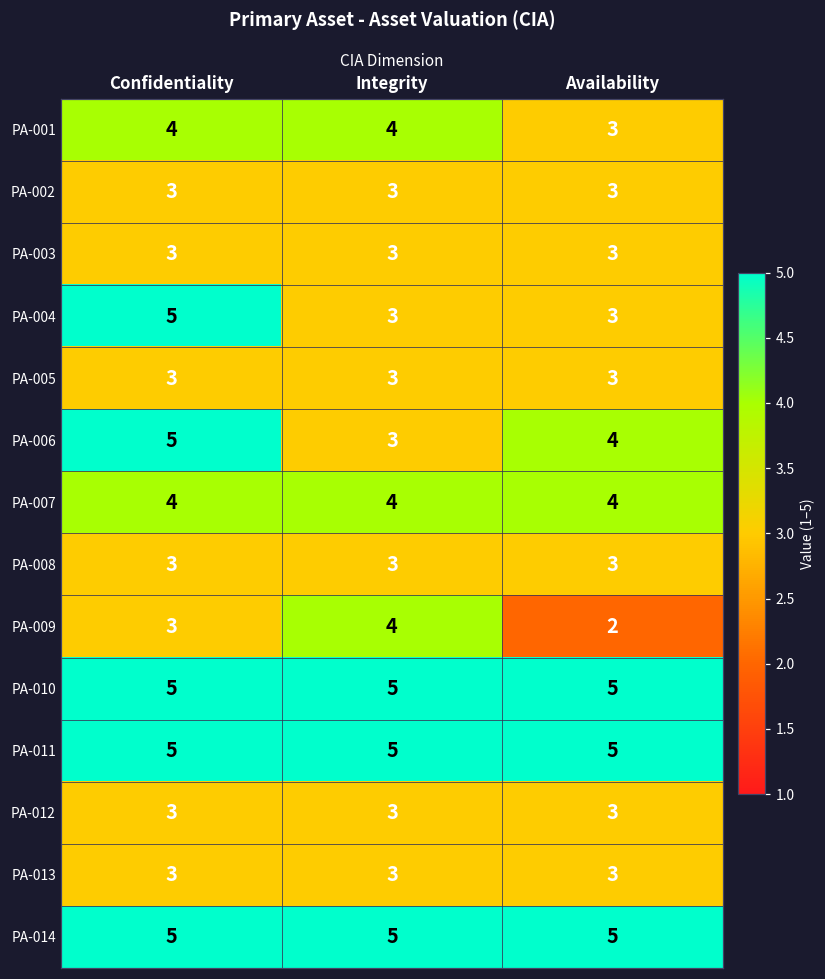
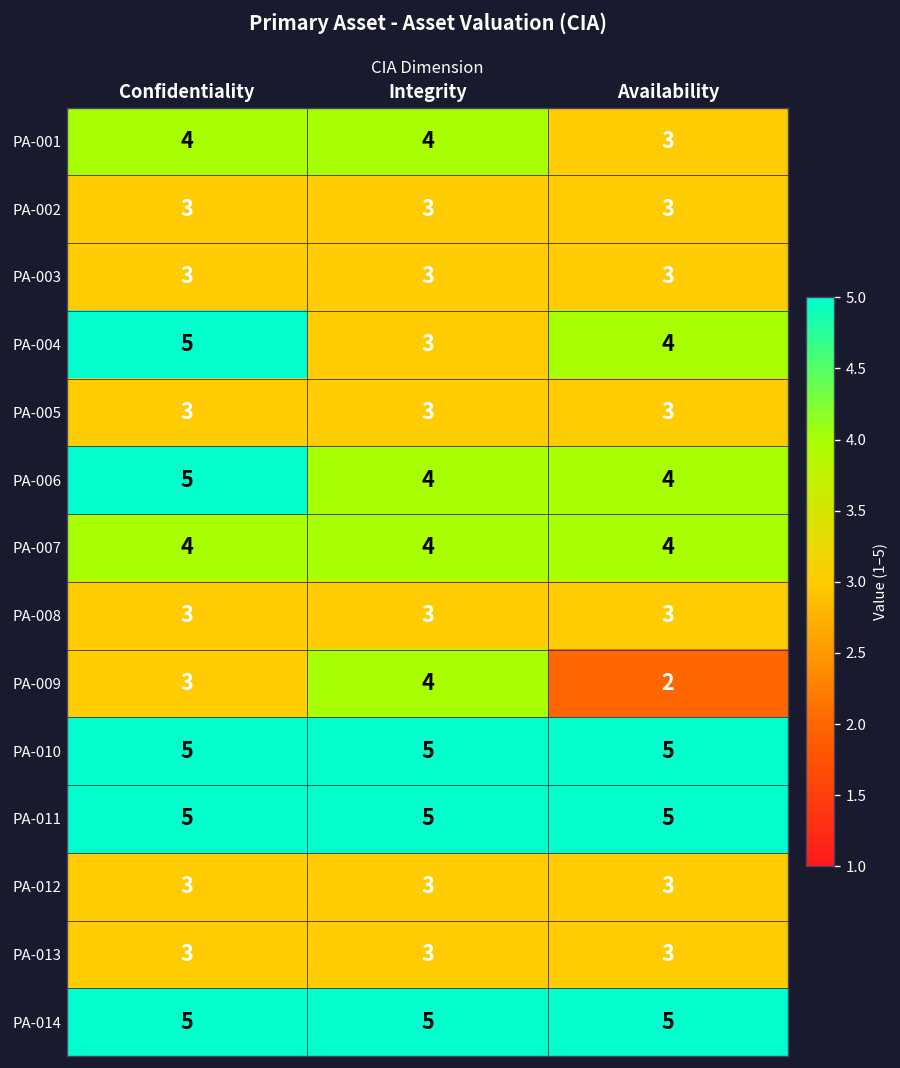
  {
    "PA-001": {
      "Confidentiality": 4,
      "Integrity": 4,
      "Availability": 3
    },
    "PA-002": {
      "Confidentiality": 3,
      "Integrity": 3,
      "Availability": 3
    },
    "PA-003": {
      "Confidentiality": 3,
      "Integrity": 3,
      "Availability": 3
    },
    "PA-004": {
      "Confidentiality": 5,
      "Integrity": 3,
-     "Availability": 3
+     "Availability": 4
    },
    "PA-005": {
      "Confidentiality": 3,
      "Integrity": 3,
      "Availability": 3
    },
    "PA-006": {
      "Confidentiality": 5,
-     "Integrity": 3,
+     "Integrity": 4,
      "Availability": 4
    },
    "PA-007": {
      "Confidentiality": 4,
      "Integrity": 4,
      "Availability": 4
    },
    "PA-008": {
      "Confidentiality": 3,
      "Integrity": 3,
      "Availability": 3
    },
    "PA-009": {
      "Confidentiality": 3,
      "Integrity": 4,
      "Availability": 2
    },
    "PA-010": {
      "Confidentiality": 5,
      "Integrity": 5,
      "Availability": 5
    },
    "PA-011": {
      "Confidentiality": 5,
      "Integrity": 5,
      "Availability": 5
    },
    "PA-012": {
      "Confidentiality": 3,
      "Integrity": 3,
      "Availability": 3
    },
    "PA-013": {
      "Confidentiality": 3,
      "Integrity": 3,
      "Availability": 3
    },
    "PA-014": {
      "Confidentiality": 5,
      "Integrity": 5,
      "Availability": 5
    }
  }
